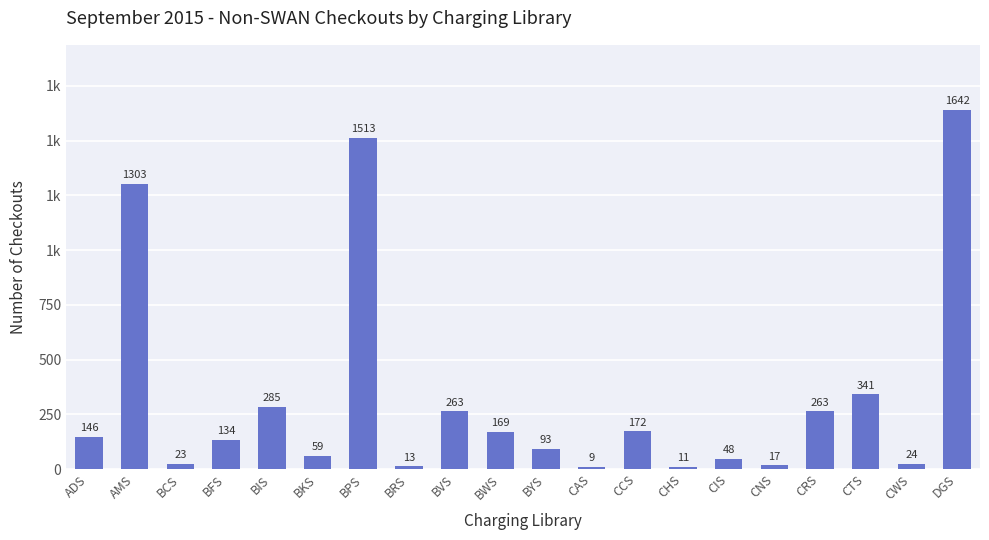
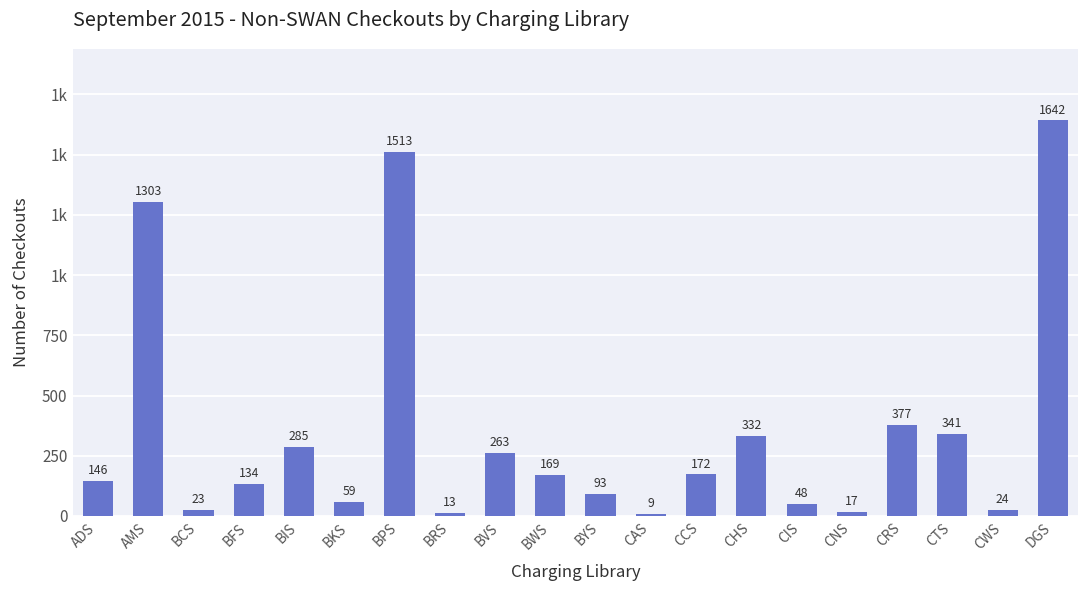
  {
    "ADS": 146,
    "AMS": 1303,
    "BCS": 23,
    "BFS": 134,
    "BIS": 285,
    "BKS": 59,
    "BPS": 1513,
    "BRS": 13,
    "BVS": 263,
    "BWS": 169,
    "BYS": 93,
    "CAS": 9,
    "CCS": 172,
-   "CHS": 11,
+   "CHS": 332,
    "CIS": 48,
    "CNS": 17,
-   "CRS": 263,
+   "CRS": 377,
    "CTS": 341,
    "CWS": 24,
    "DGS": 1642
  }
